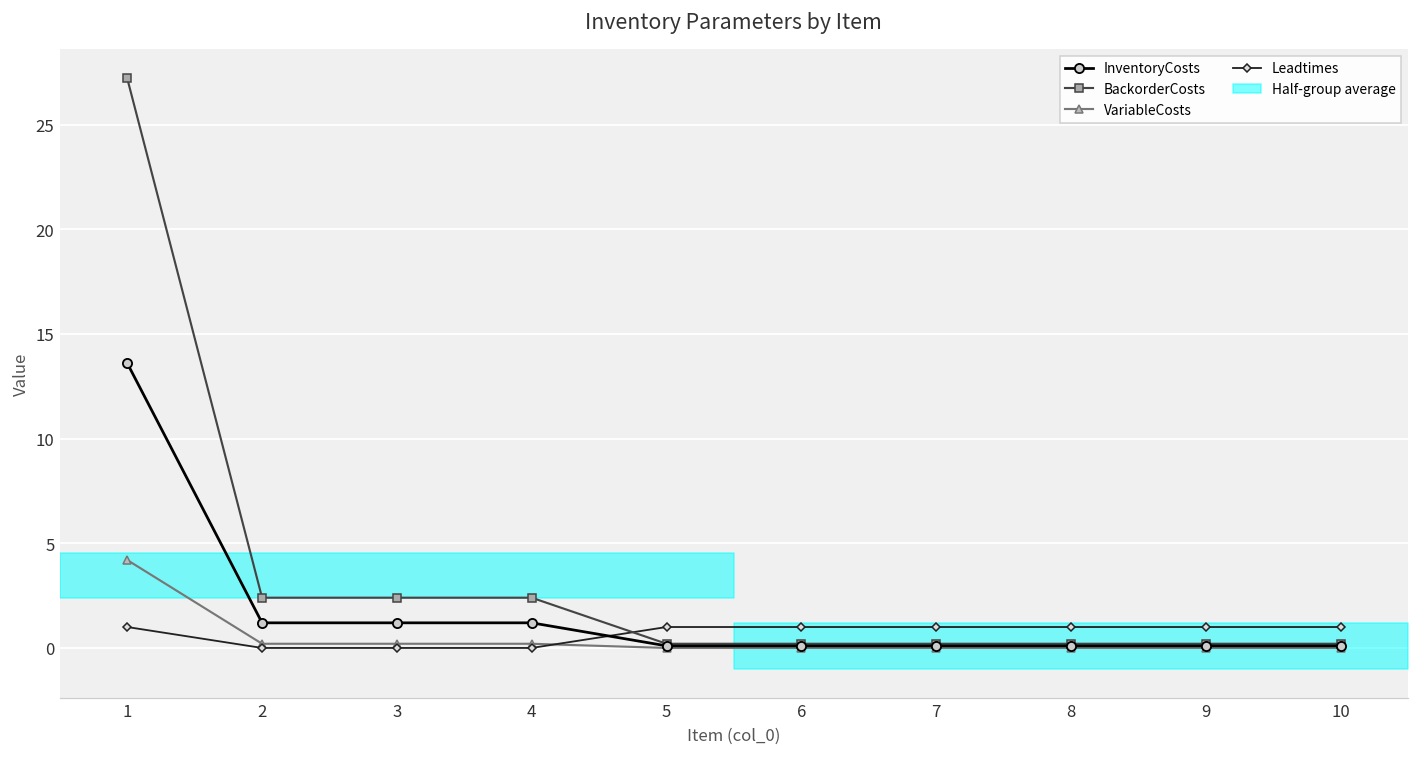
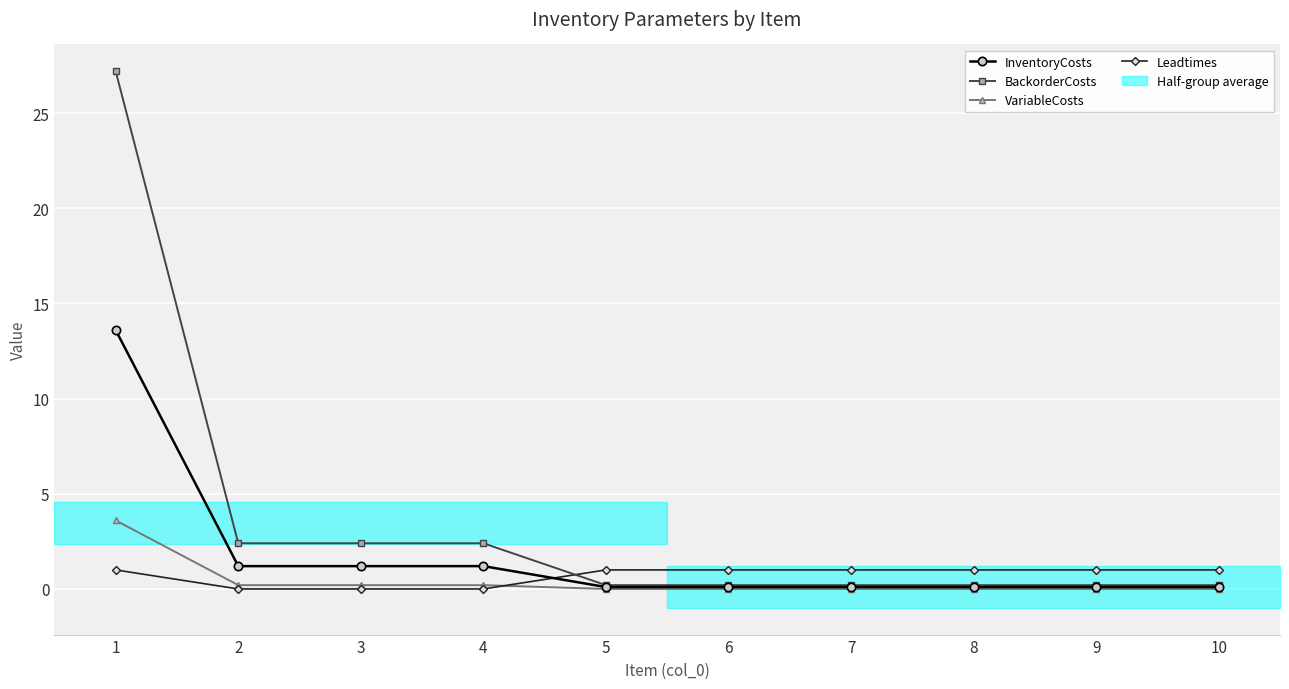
  {
    "VariableCosts": {
-     "1": 4.2,
+     "1": 3.6,
      "2": 0.2,
      "3": 0.2,
      "4": 0.2
    }
  }
